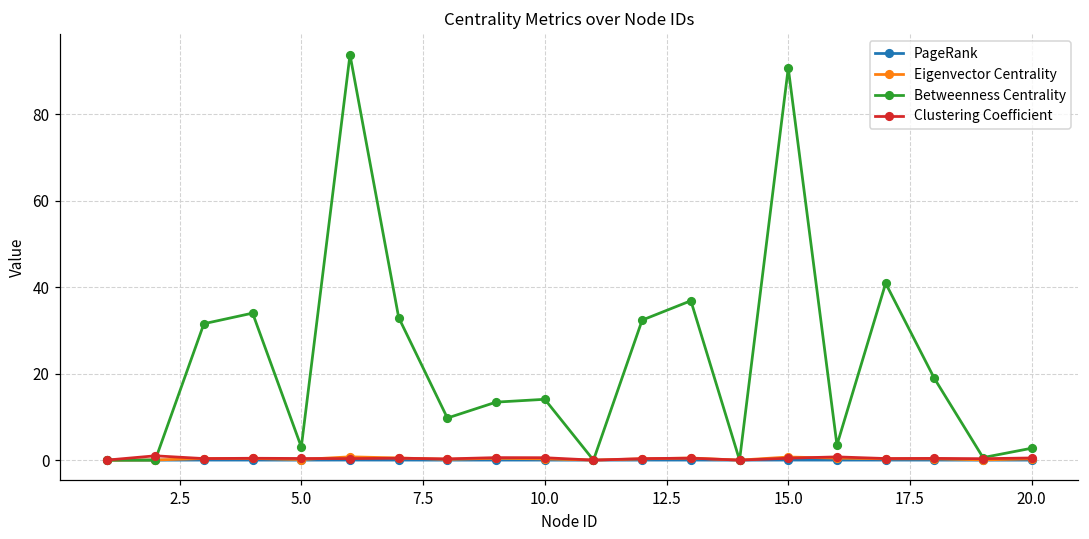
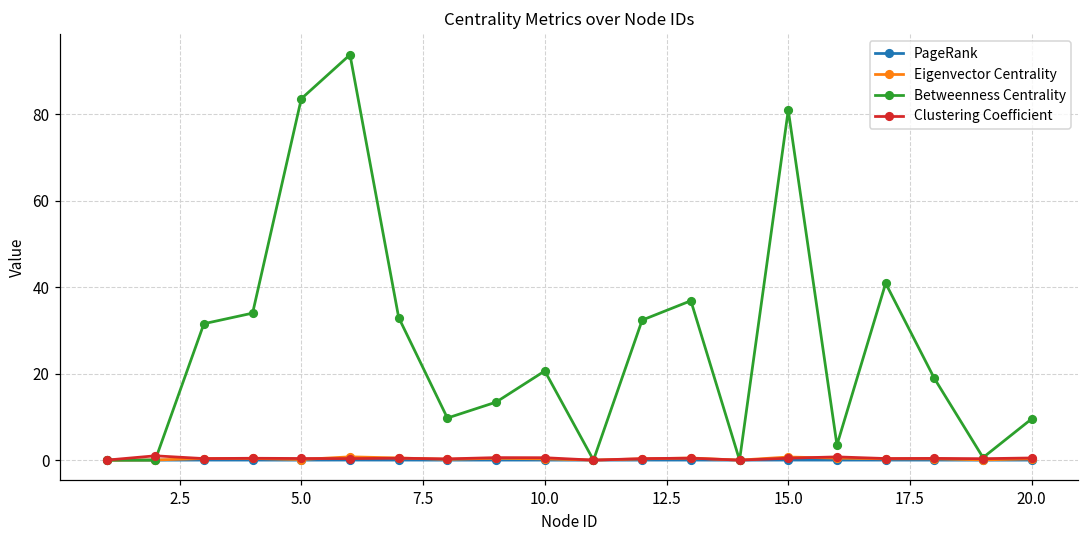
  {
    "Betweenness Centrality": {
-     "5.0": 3,
-     "10.0": 14,
-     "15.0": 91,
-     "20.0": 3
+     "5.0": 84,
+     "10.0": 21,
+     "15.0": 81,
+     "20.0": 10
    }
  }
